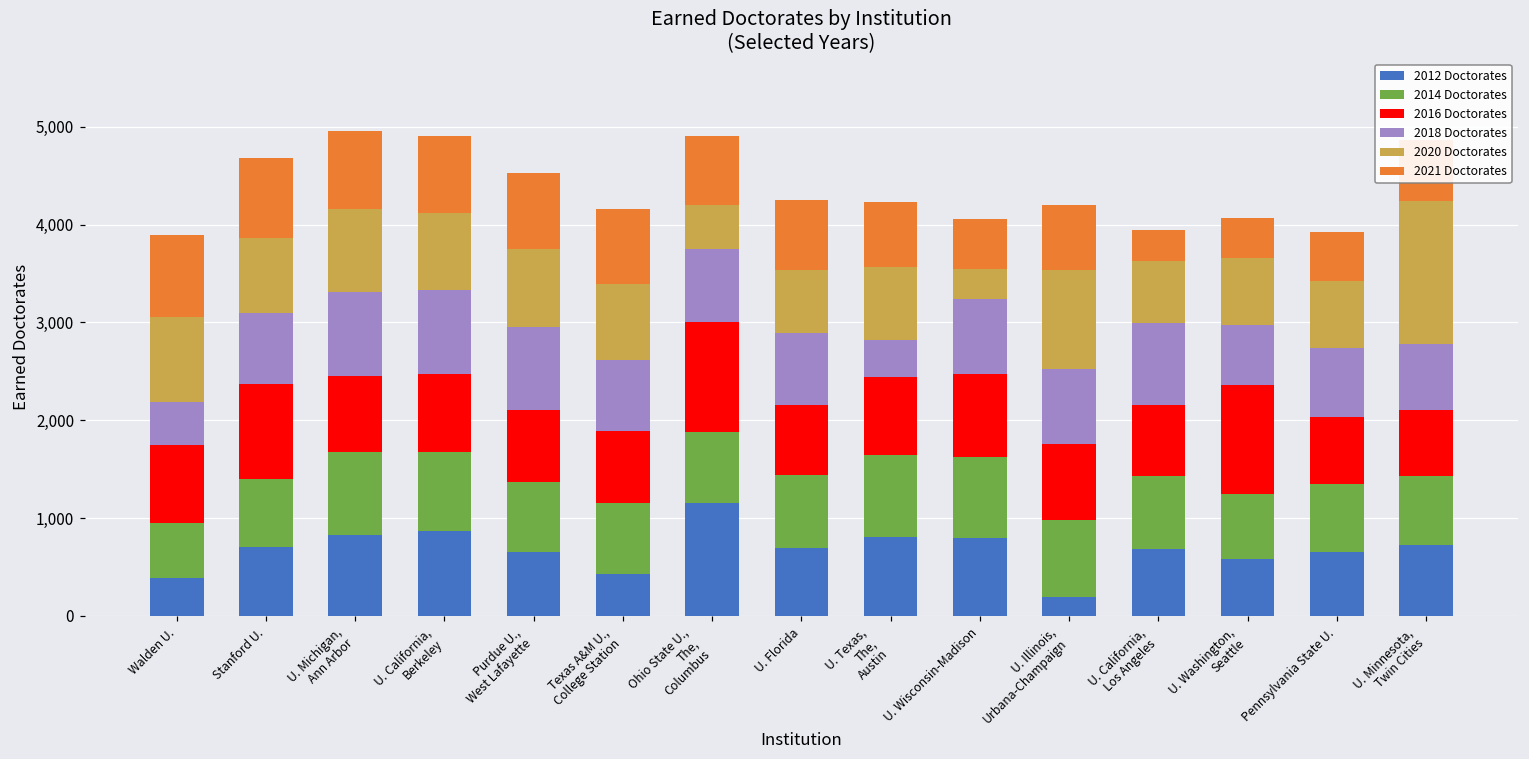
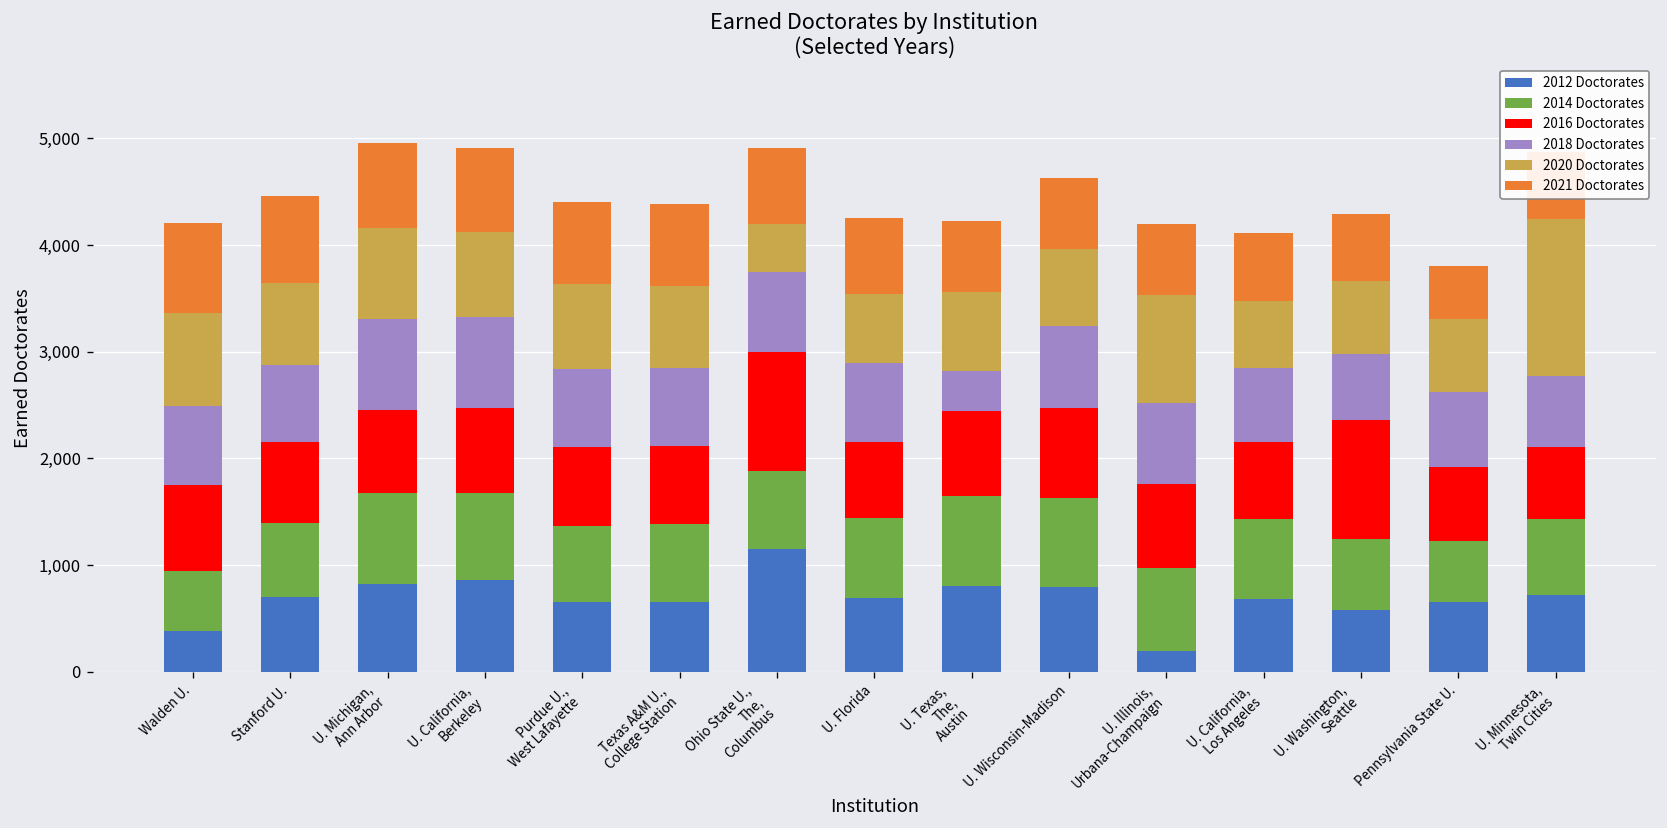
  {
    "2012 Doctorates": {
      "Walden U.": "400",
      "Stanford U.": "700",
      "U. Michigan, Ann Arbor": "800",
      "U. California, Berkeley": "900",
      "Purdue U., West Lafayette": "700",
-     "Texas A&M U., College Station": "400",
+     "Texas A&M U., College Station": "700",
      "Ohio State U., The, Columbus": "1,200",
      "U. Florida": "700",
      "U. Texas, The, Austin": "800",
      "U. Wisconsin-Madison": "800",
      "U. Illinois, Urbana-Champaign": "200",
      "U. California, Los Angeles": "700",
      "U. Washington, Seattle": "600",
      "Pennsylvania State U.": "700",
      "U. Minnesota, Twin Cities": "700"
    },
    "2014 Doctorates": {
      "Walden U.": "600",
      "Stanford U.": "700",
      "U. Michigan, Ann Arbor": "900",
      "U. California, Berkeley": "800",
      "Purdue U., West Lafayette": "700",
      "Texas A&M U., College Station": "700",
      "Ohio State U., The, Columbus": "700",
      "U. Florida": "700",
      "U. Texas, The, Austin": "800",
      "U. Wisconsin-Madison": "800",
      "U. Illinois, Urbana-Champaign": "800",
      "U. California, Los Angeles": "700",
      "U. Washington, Seattle": "700",
-     "Pennsylvania State U.": "700",
+     "Pennsylvania State U.": "600",
      "U. Minnesota, Twin Cities": "700"
    },
    "2016 Doctorates": {
      "Walden U.": "800",
-     "Stanford U.": "1,000",
+     "Stanford U.": "800",
      "U. Michigan, Ann Arbor": "800",
      "U. California, Berkeley": "800",
      "Purdue U., West Lafayette": "700",
      "Texas A&M U., College Station": "700",
      "Ohio State U., The, Columbus": "1,100",
      "U. Florida": "700",
      "U. Texas, The, Austin": "800",
      "U. Wisconsin-Madison": "800",
      "U. Illinois, Urbana-Champaign": "800",
      "U. California, Los Angeles": "700",
      "U. Washington, Seattle": "1,100",
      "Pennsylvania State U.": "700",
      "U. Minnesota, Twin Cities": "700"
    },
    "2018 Doctorates": {
-     "Walden U.": "400",
+     "Walden U.": "700",
      "Stanford U.": "700",
      "U. Michigan, Ann Arbor": "900",
      "U. California, Berkeley": "900",
-     "Purdue U., West Lafayette": "800",
+     "Purdue U., West Lafayette": "700",
      "Texas A&M U., College Station": "700",
      "Ohio State U., The, Columbus": "700",
      "U. Florida": "700",
      "U. Texas, The, Austin": "400",
      "U. Wisconsin-Madison": "800",
      "U. Illinois, Urbana-Champaign": "800",
-     "U. California, Los Angeles": "800",
+     "U. California, Los Angeles": "700",
      "U. Washington, Seattle": "600",
      "Pennsylvania State U.": "700",
      "U. Minnesota, Twin Cities": "700"
    },
    "2020 Doctorates": {
      "Walden U.": "900",
      "Stanford U.": "800",
      "U. Michigan, Ann Arbor": "800",
      "U. California, Berkeley": "800",
      "Purdue U., West Lafayette": "800",
      "Texas A&M U., College Station": "800",
      "Ohio State U., The, Columbus": "400",
      "U. Florida": "700",
      "U. Texas, The, Austin": "700",
-     "U. Wisconsin-Madison": "300",
+     "U. Wisconsin-Madison": "700",
      "U. Illinois, Urbana-Champaign": "1,000",
      "U. California, Los Angeles": "600",
      "U. Washington, Seattle": "700",
      "Pennsylvania State U.": "700",
      "U. Minnesota, Twin Cities": "1,500"
    },
    "2021 Doctorates": {
      "Walden U.": "800",
      "Stanford U.": "800",
      "U. Michigan, Ann Arbor": "800",
      "U. California, Berkeley": "800",
      "Purdue U., West Lafayette": "800",
      "Texas A&M U., College Station": "800",
      "Ohio State U., The, Columbus": "700",
      "U. Florida": "700",
      "U. Texas, The, Austin": "700",
-     "U. Wisconsin-Madison": "500",
+     "U. Wisconsin-Madison": "700",
      "U. Illinois, Urbana-Champaign": "700",
-     "U. California, Los Angeles": "300",
-     "U. Washington, Seattle": "400",
+     "U. California, Los Angeles": "600",
+     "U. Washington, Seattle": "600",
      "Pennsylvania State U.": "500"
    }
  }
